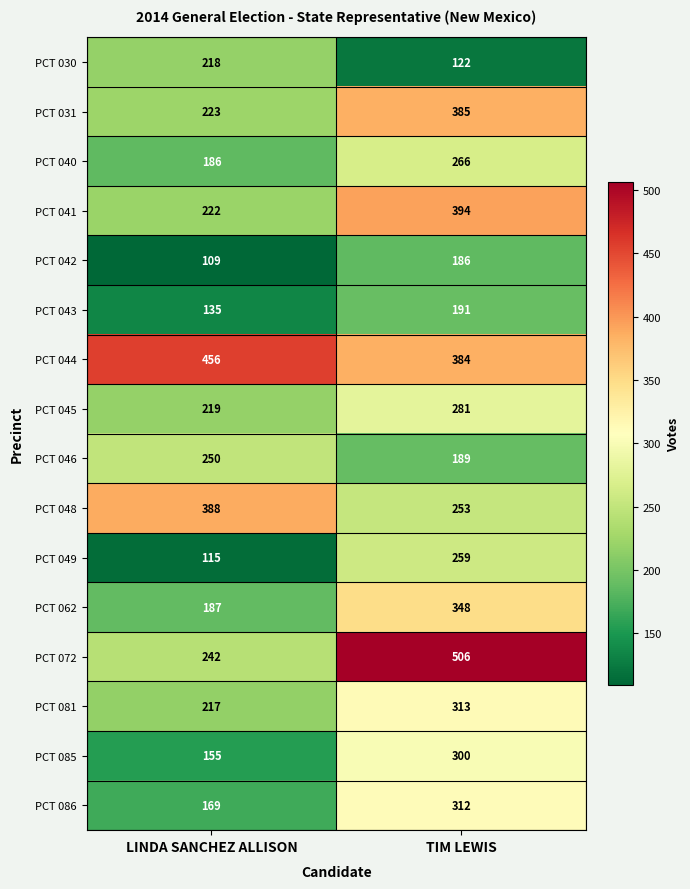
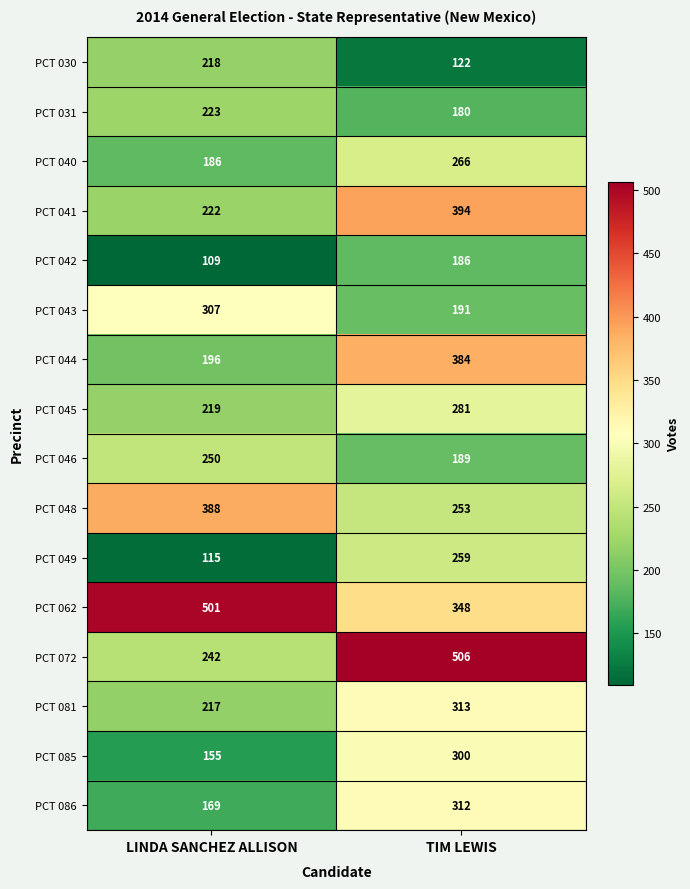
  {
    "PCT 030": {
      "LINDA SANCHEZ ALLISON": 218,
      "TIM LEWIS": 122
    },
    "PCT 031": {
      "LINDA SANCHEZ ALLISON": 223,
-     "TIM LEWIS": 385
+     "TIM LEWIS": 180
    },
    "PCT 040": {
      "LINDA SANCHEZ ALLISON": 186,
      "TIM LEWIS": 266
    },
    "PCT 041": {
      "LINDA SANCHEZ ALLISON": 222,
      "TIM LEWIS": 394
    },
    "PCT 042": {
      "LINDA SANCHEZ ALLISON": 109,
      "TIM LEWIS": 186
    },
    "PCT 043": {
-     "LINDA SANCHEZ ALLISON": 135,
+     "LINDA SANCHEZ ALLISON": 307,
      "TIM LEWIS": 191
    },
    "PCT 044": {
-     "LINDA SANCHEZ ALLISON": 456,
+     "LINDA SANCHEZ ALLISON": 196,
      "TIM LEWIS": 384
    },
    "PCT 045": {
      "LINDA SANCHEZ ALLISON": 219,
      "TIM LEWIS": 281
    },
    "PCT 046": {
      "LINDA SANCHEZ ALLISON": 250,
      "TIM LEWIS": 189
    },
    "PCT 048": {
      "LINDA SANCHEZ ALLISON": 388,
      "TIM LEWIS": 253
    },
    "PCT 049": {
      "LINDA SANCHEZ ALLISON": 115,
      "TIM LEWIS": 259
    },
    "PCT 062": {
-     "LINDA SANCHEZ ALLISON": 187,
+     "LINDA SANCHEZ ALLISON": 501,
      "TIM LEWIS": 348
    },
    "PCT 072": {
      "LINDA SANCHEZ ALLISON": 242,
      "TIM LEWIS": 506
    },
    "PCT 081": {
      "LINDA SANCHEZ ALLISON": 217,
      "TIM LEWIS": 313
    },
    "PCT 085": {
      "LINDA SANCHEZ ALLISON": 155,
      "TIM LEWIS": 300
    },
    "PCT 086": {
      "LINDA SANCHEZ ALLISON": 169,
      "TIM LEWIS": 312
    }
  }
